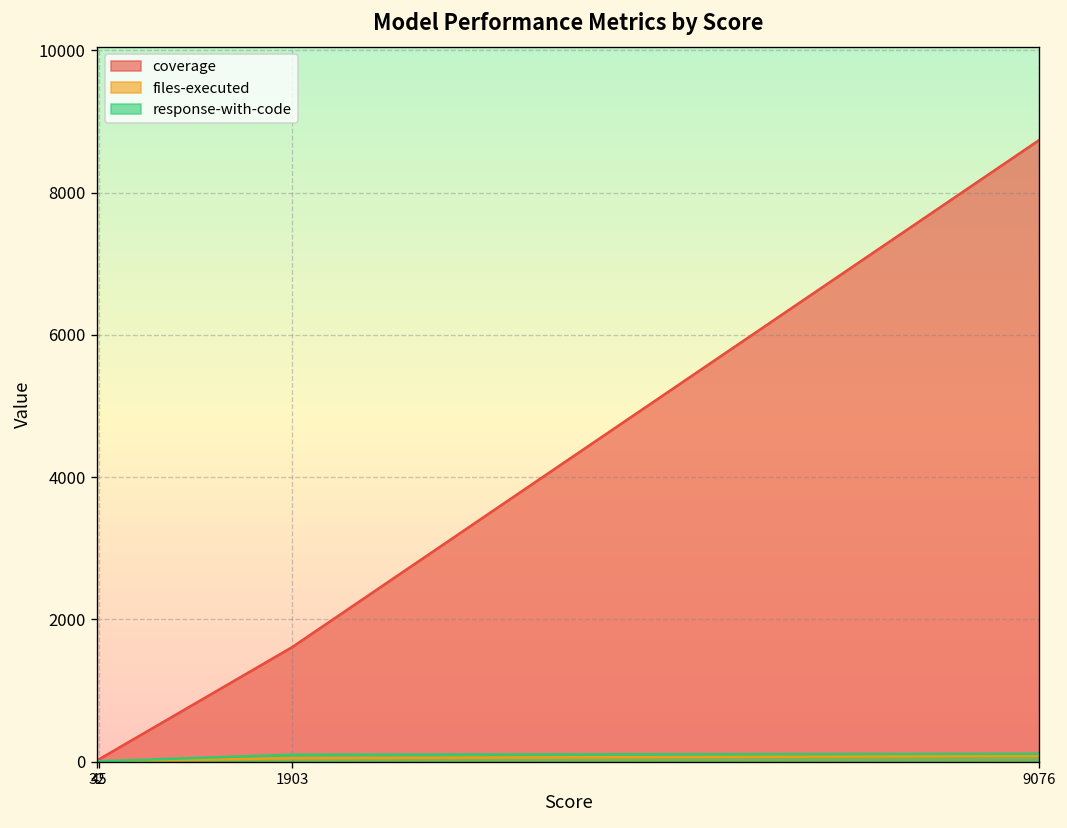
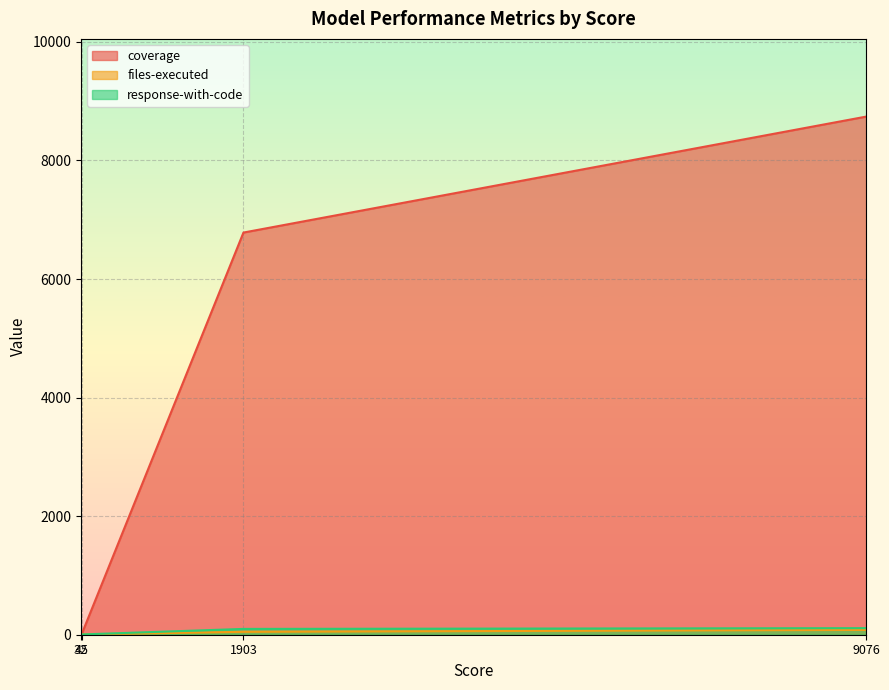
  {
    "coverage": {
-     "1903": 1600,
+     "1903": 6800,
      "9076": 8700
    },
    "files-executed": {
      "1903": 0
    },
    "response-with-code": {
      "1903": 100
    }
  }
